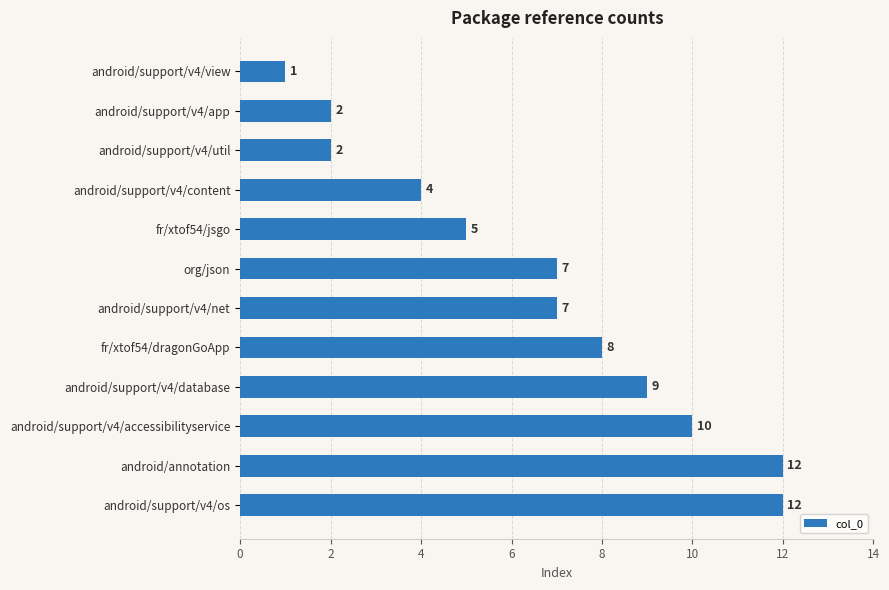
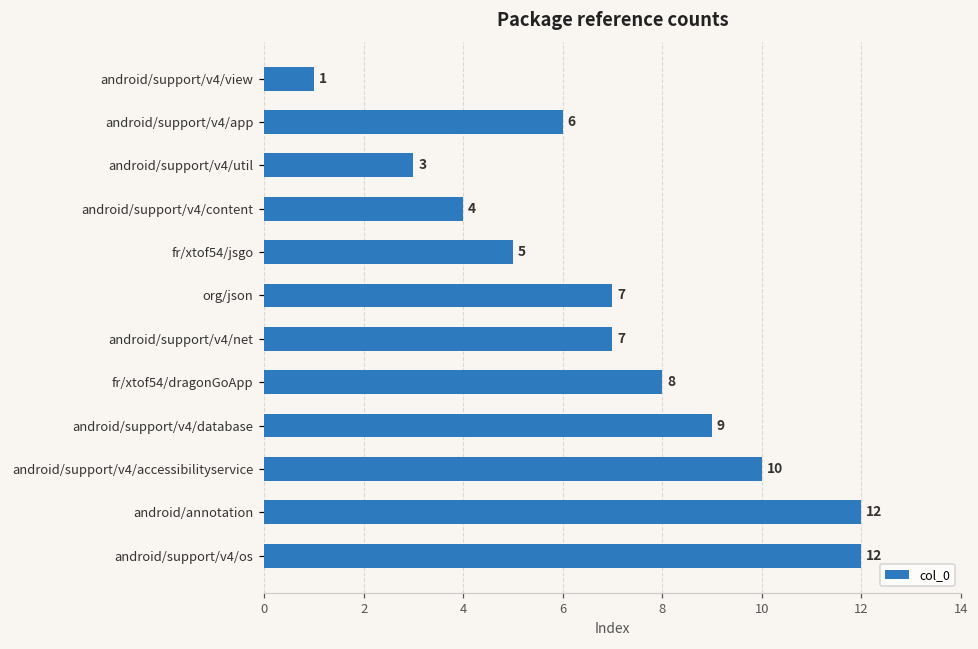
  {
    "android/support/v4/view": 1,
-   "android/support/v4/app": 2,
-   "android/support/v4/util": 2,
+   "android/support/v4/app": 6,
+   "android/support/v4/util": 3,
    "android/support/v4/content": 4,
    "fr/xtof54/jsgo": 5,
    "org/json": 7,
    "android/support/v4/net": 7,
    "fr/xtof54/dragonGoApp": 8,
    "android/support/v4/database": 9,
    "android/support/v4/accessibilityservice": 10,
    "android/annotation": 12,
    "android/support/v4/os": 12
  }
